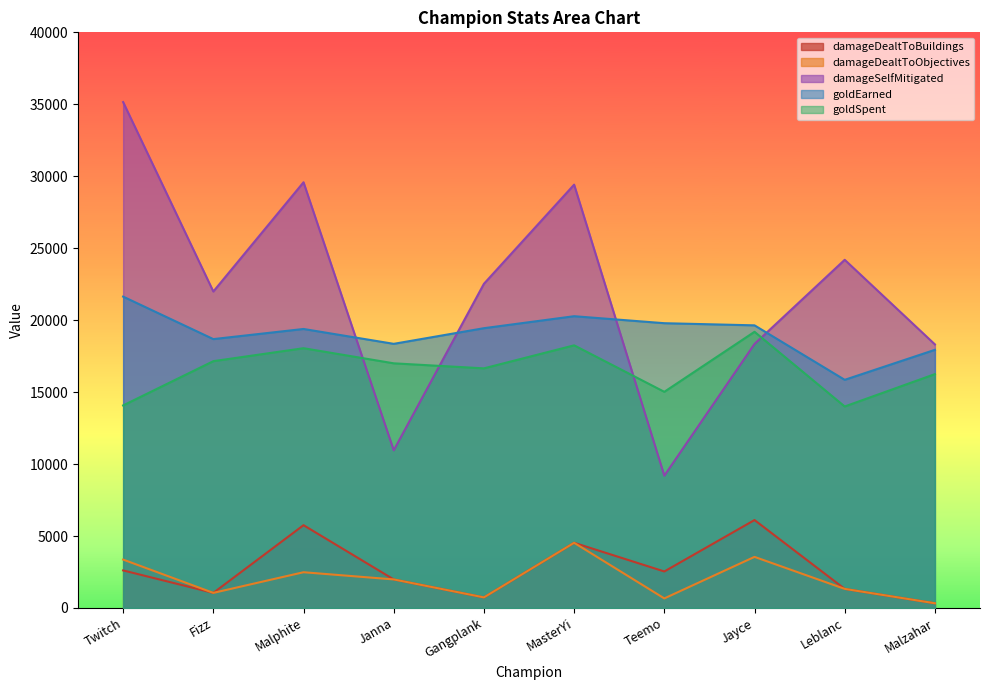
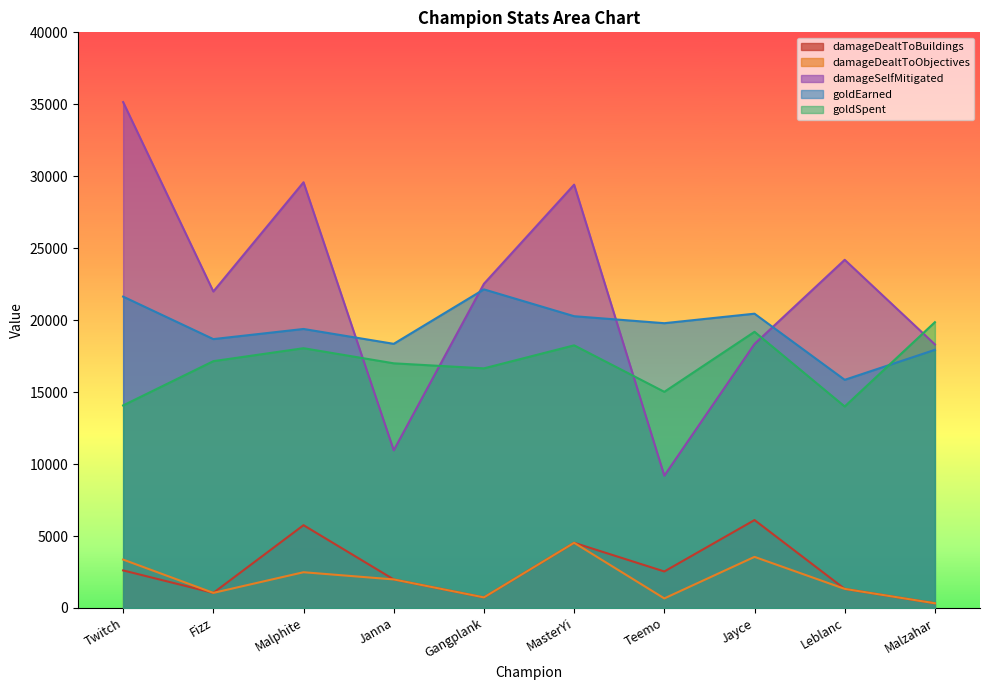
  {
    "damageDealtToBuildings": {
      "Twitch": 2600,
      "Malphite": 5800,
      "Teemo": 2500,
      "Jayce": 6100
    },
    "damageDealtToObjectives": {
      "Twitch": 3400,
      "Malphite": 2500,
      "Teemo": 700,
      "Jayce": 3600
    },
    "damageSelfMitigated": {
      "Twitch": 35200,
      "Fizz": 22000,
      "Malphite": 29600,
      "Janna": 11000,
      "Gangplank": 22500,
      "MasterYi": 29400,
      "Teemo": 9200,
      "Jayce": 18300,
      "Leblanc": 24200,
      "Malzahar": 18300
    },
    "goldEarned": {
      "Twitch": 21600,
      "Fizz": 18700,
      "Malphite": 19400,
      "Janna": 18400,
-     "Gangplank": 19400,
+     "Gangplank": 22100,
      "MasterYi": 20300,
      "Teemo": 19800,
-     "Jayce": 19600,
+     "Jayce": 20400,
      "Leblanc": 15900,
      "Malzahar": 17900
    },
    "goldSpent": {
      "Twitch": 14100,
      "Fizz": 17200,
      "Malphite": 18100,
      "Janna": 17000,
      "Gangplank": 16700,
      "MasterYi": 18300,
      "Teemo": 15000,
      "Jayce": 19200,
      "Leblanc": 14000,
-     "Malzahar": 16300
+     "Malzahar": 19900
    }
  }
